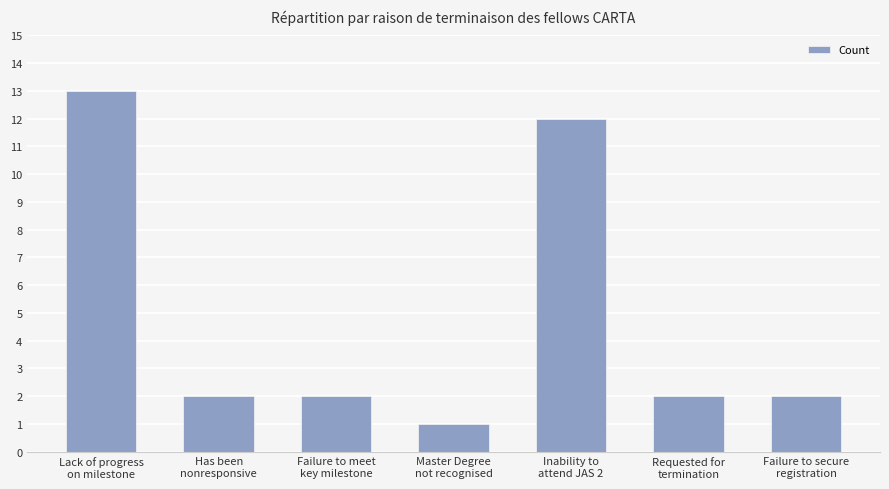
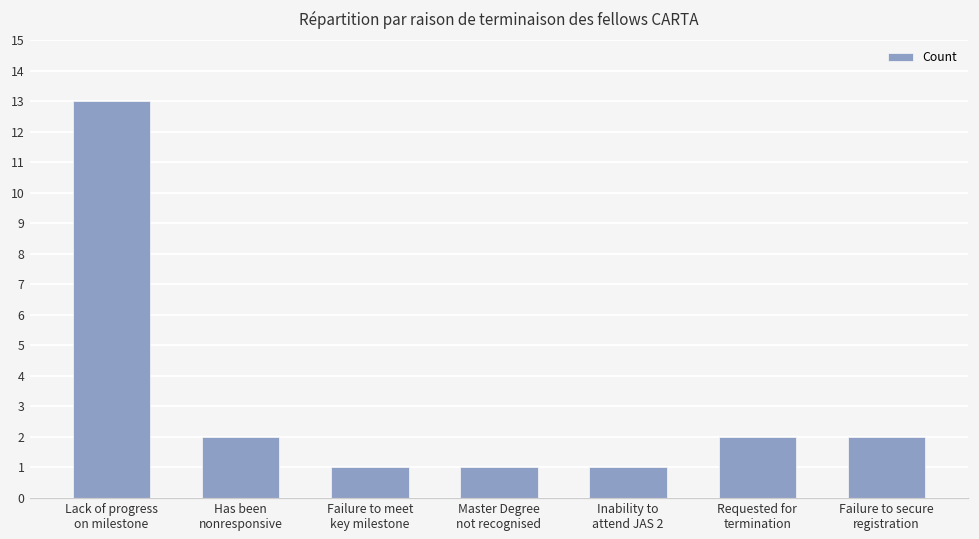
  {
    "Lack of progress on milestone": 13,
    "Has been nonresponsive": 2,
-   "Failure to meet key milestone": 2,
+   "Failure to meet key milestone": 1,
    "Master Degree not recognised": 1,
-   "Inability to attend JAS 2": 12,
+   "Inability to attend JAS 2": 1,
    "Requested for termination": 2,
    "Failure to secure registration": 2
  }
